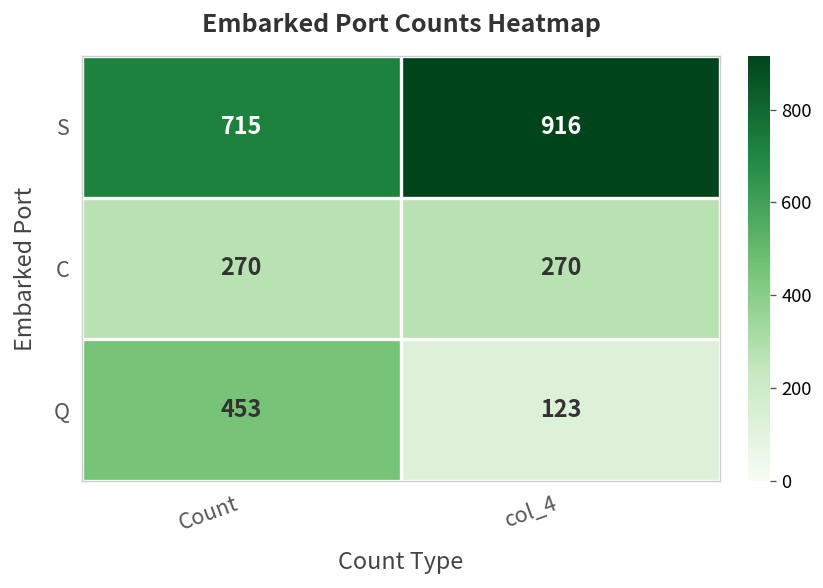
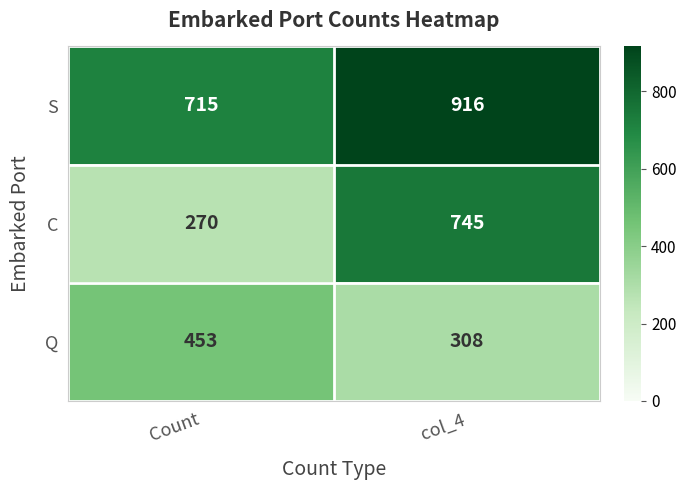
  {
    "S": {
      "Count": 715,
      "col_4": 916
    },
    "C": {
      "Count": 270,
-     "col_4": 270
+     "col_4": 745
    },
    "Q": {
      "Count": 453,
-     "col_4": 123
+     "col_4": 308
    }
  }
